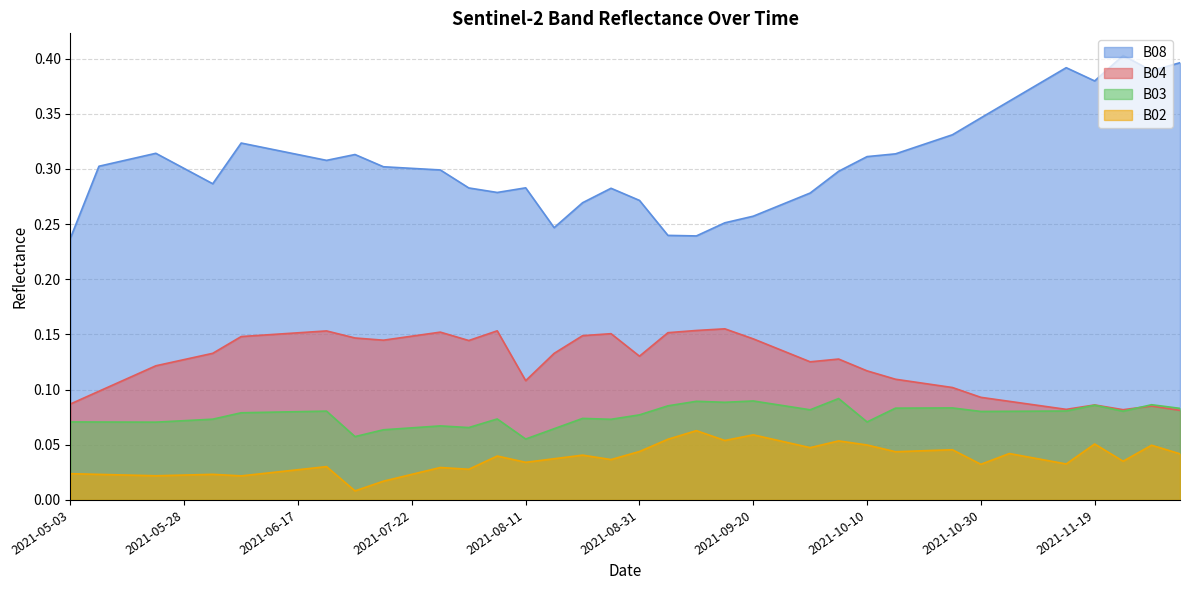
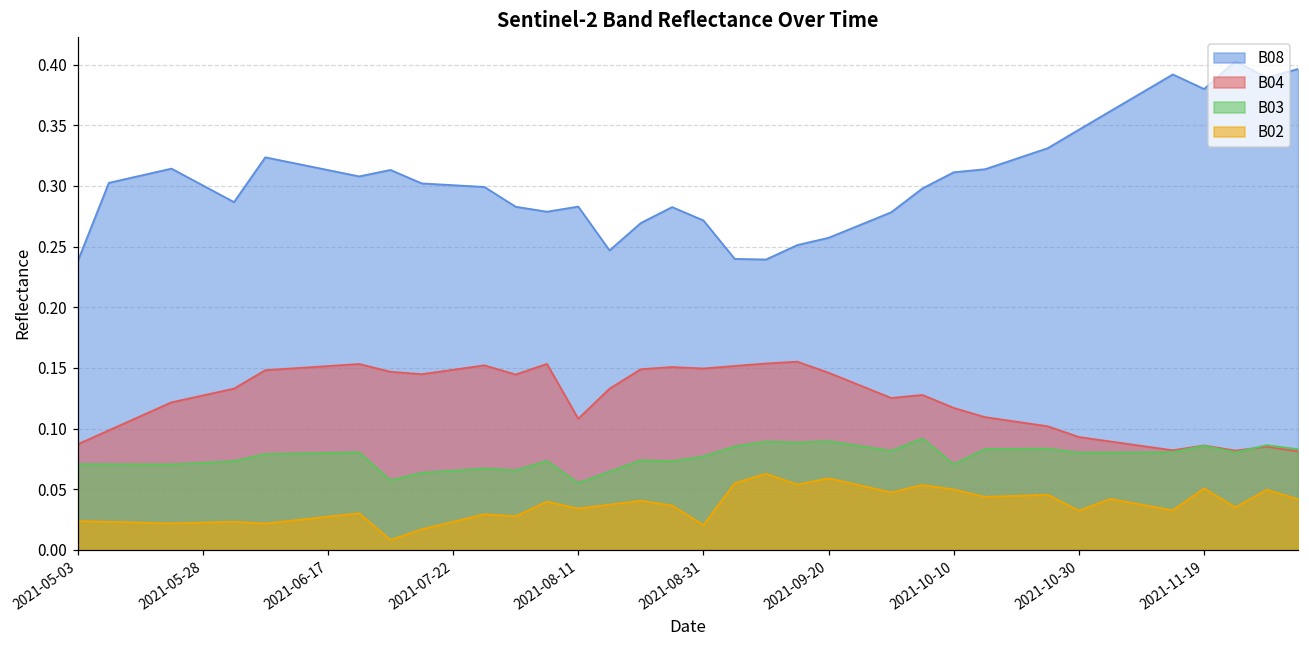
  {
    "B08": {
      "2021-05-03": 0.238,
      "2021-05-28": 0.300,
      "2021-06-17": 0.313,
      "2021-07-22": 0.301,
      "2021-08-11": 0.283,
      "2021-08-31": 0.272,
      "2021-09-20": 0.257,
      "2021-10-10": 0.311,
      "2021-10-30": 0.346,
      "2021-11-19": 0.380
    },
    "B04": {
      "2021-05-03": 0.087,
      "2021-05-28": 0.127,
      "2021-06-17": 0.152,
      "2021-07-22": 0.148,
      "2021-08-11": 0.108,
-     "2021-08-31": 0.130,
+     "2021-08-31": 0.150,
      "2021-09-20": 0.146,
      "2021-10-10": 0.117,
      "2021-10-30": 0.093
    },
    "B03": {
      "2021-05-03": 0.071,
      "2021-05-28": 0.072,
      "2021-06-17": 0.080,
      "2021-07-22": 0.065,
      "2021-08-11": 0.055,
      "2021-08-31": 0.077,
      "2021-09-20": 0.090,
      "2021-10-10": 0.071,
      "2021-10-30": 0.080
    },
    "B02": {
      "2021-05-03": 0.024,
      "2021-05-28": 0.023,
      "2021-06-17": 0.027,
      "2021-07-22": 0.023,
      "2021-08-11": 0.034,
-     "2021-08-31": 0.044,
+     "2021-08-31": 0.021,
      "2021-09-20": 0.059,
      "2021-10-10": 0.050,
      "2021-10-30": 0.032,
      "2021-11-19": 0.051
    }
  }
